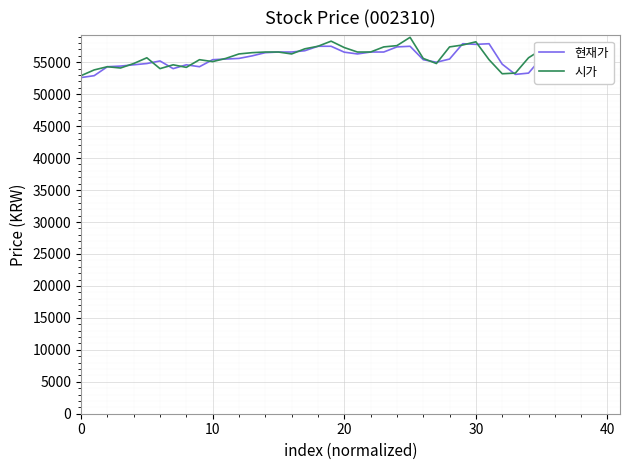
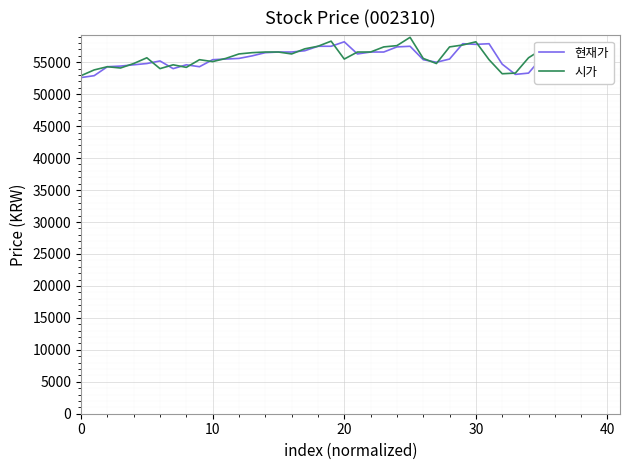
  {
    "현재가": {
-     "20": 57000,
+     "20": 58000,
      "30": 58000
    },
    "시가": {
-     "20": 57000,
+     "20": 55000,
      "30": 58000
    }
  }
